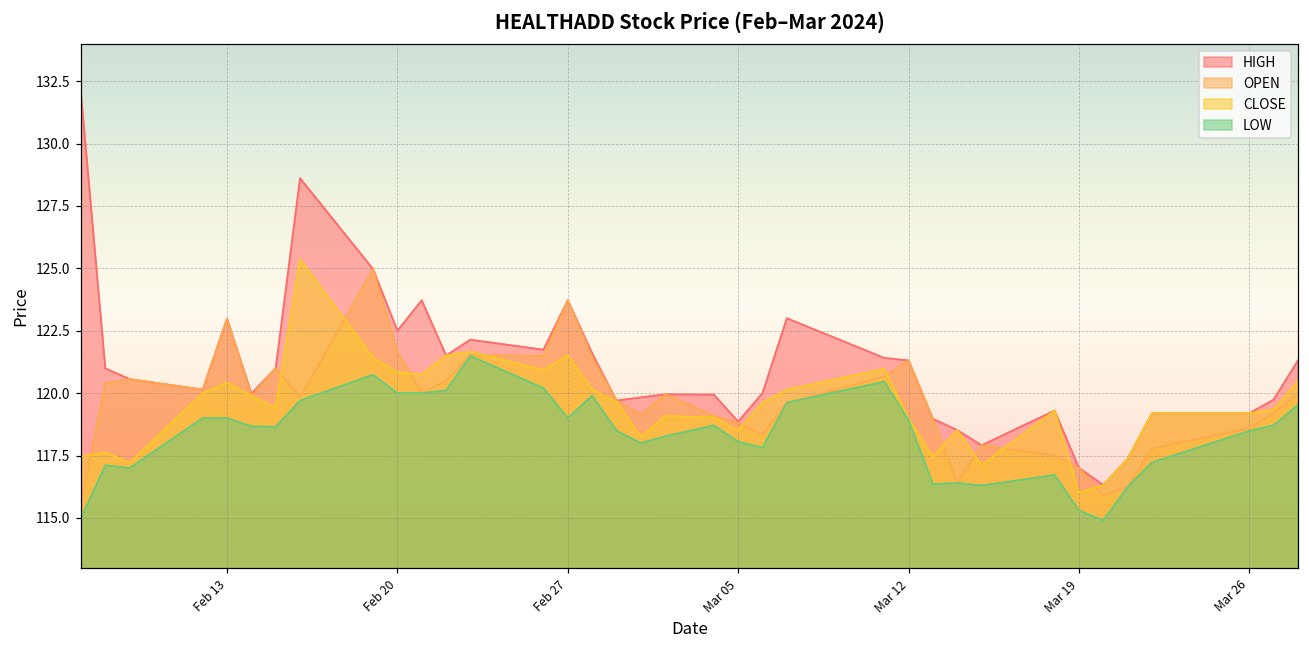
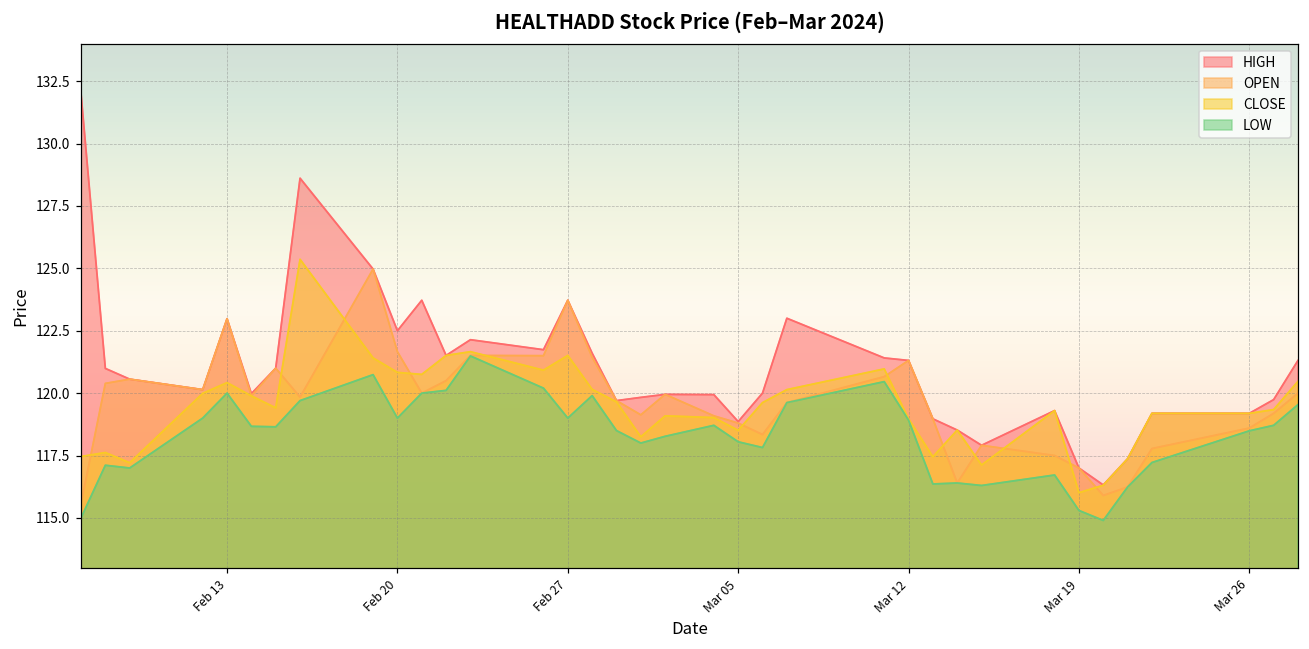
  {
    "LOW": {
-     "Feb 13": 119,
-     "Feb 20": 120,
+     "Feb 13": 120,
+     "Feb 20": 119,
      "Feb 27": 119,
      "Mar 05": 118,
      "Mar 19": 115.3
    }
  }
